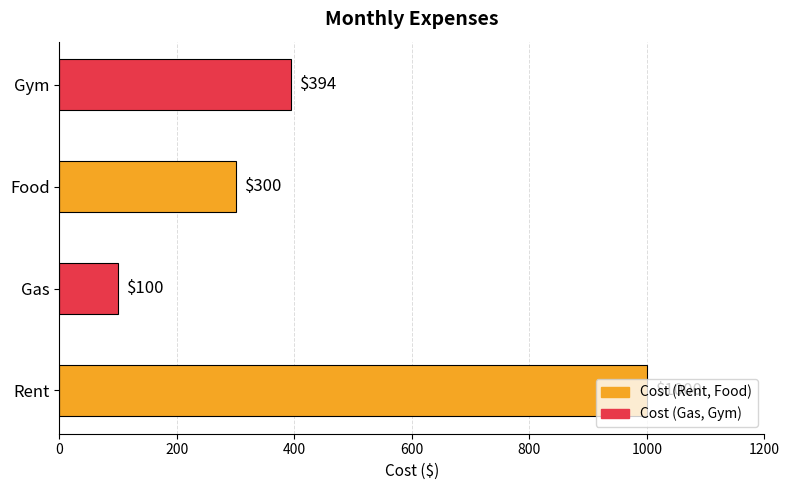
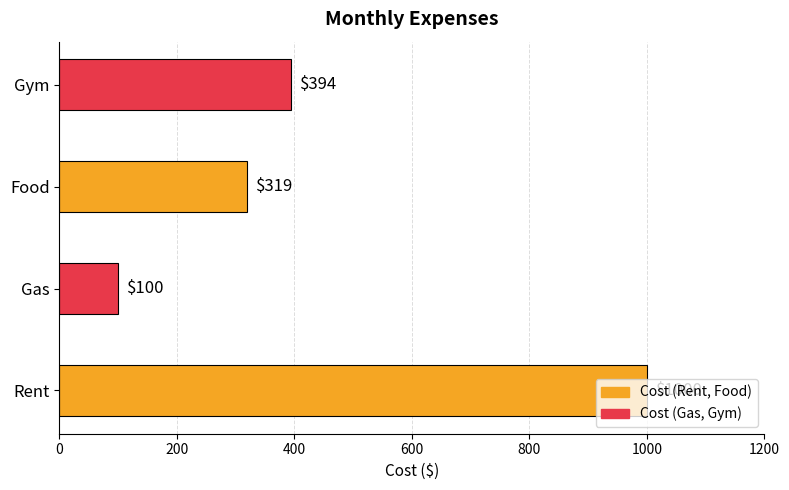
  {
    "Gym": "$394",
-   "Food": "$300",
+   "Food": "$319",
    "Gas": "$100"
  }
